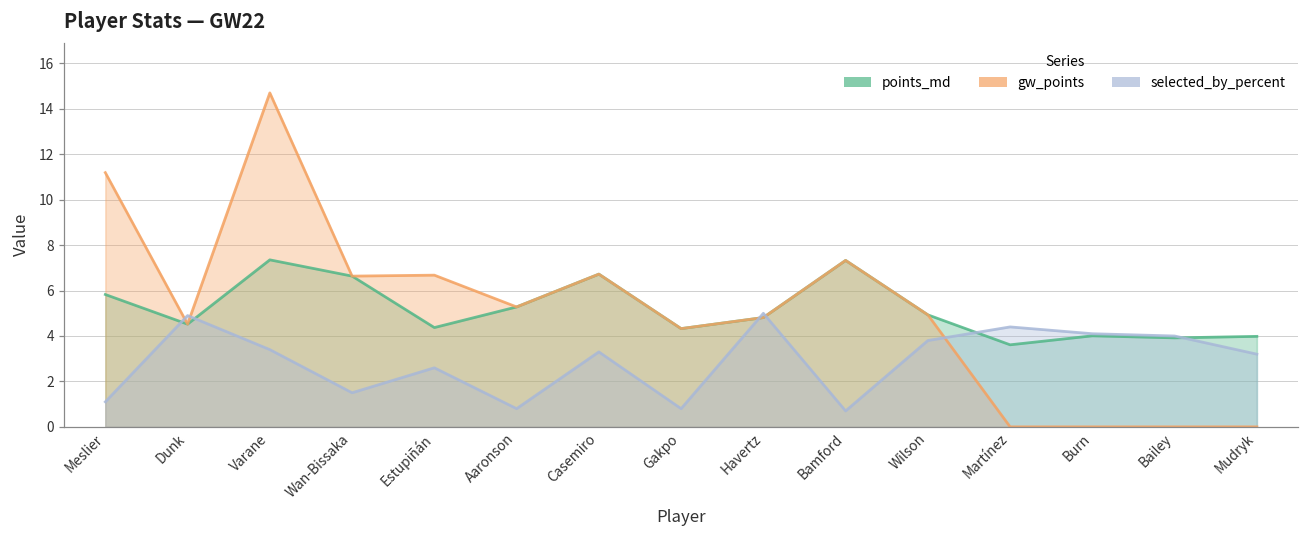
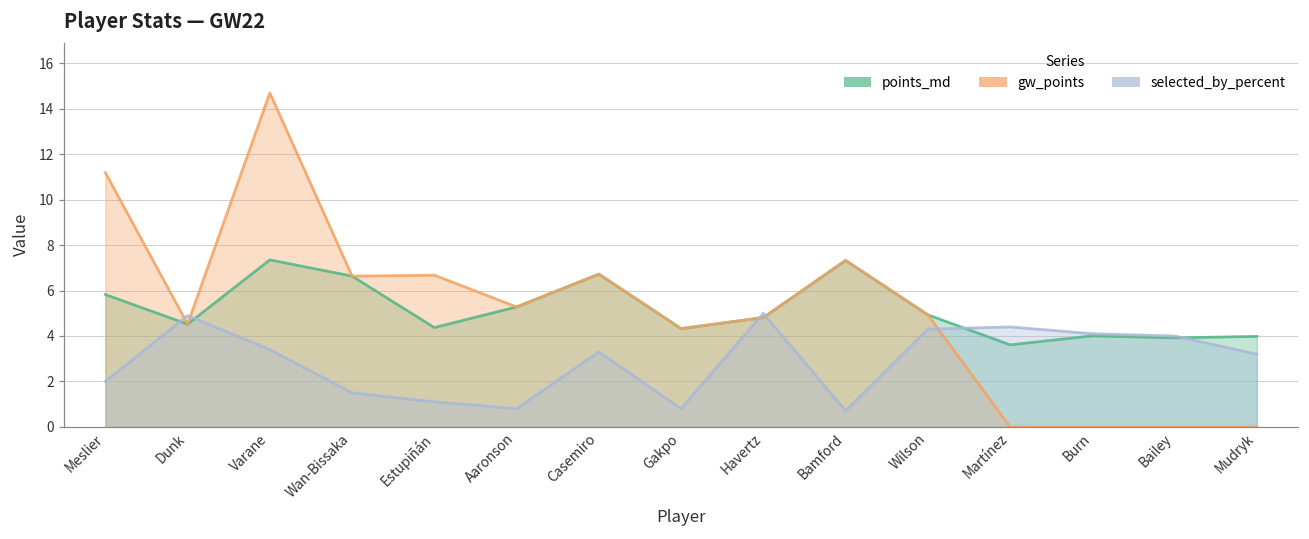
  {
    "points_md": {
      "Meslier": 5.8,
      "Varane": 7.4,
      "Estupiñán": 4.4,
      "Martínez": 3.6,
      "Mudryk": 4.0
    },
    "gw_points": {
      "Meslier": 11.2,
      "Varane": 14.7,
      "Estupiñán": 6.7,
      "Martínez": 0.0,
      "Burn": 0.0,
      "Bailey": 0.0,
      "Mudryk": 0.0
    },
    "selected_by_percent": {
-     "Meslier": 1.1,
+     "Meslier": 2.0,
      "Dunk": 4.9,
      "Varane": 3.4,
      "Wan-Bissaka": 1.5,
-     "Estupiñán": 2.6,
+     "Estupiñán": 1.1,
      "Aaronson": 0.8,
      "Casemiro": 3.3,
      "Gakpo": 0.8,
      "Havertz": 5.0,
      "Bamford": 0.7,
-     "Wilson": 3.8,
+     "Wilson": 4.3,
      "Martínez": 4.4,
      "Mudryk": 3.2
    }
  }
